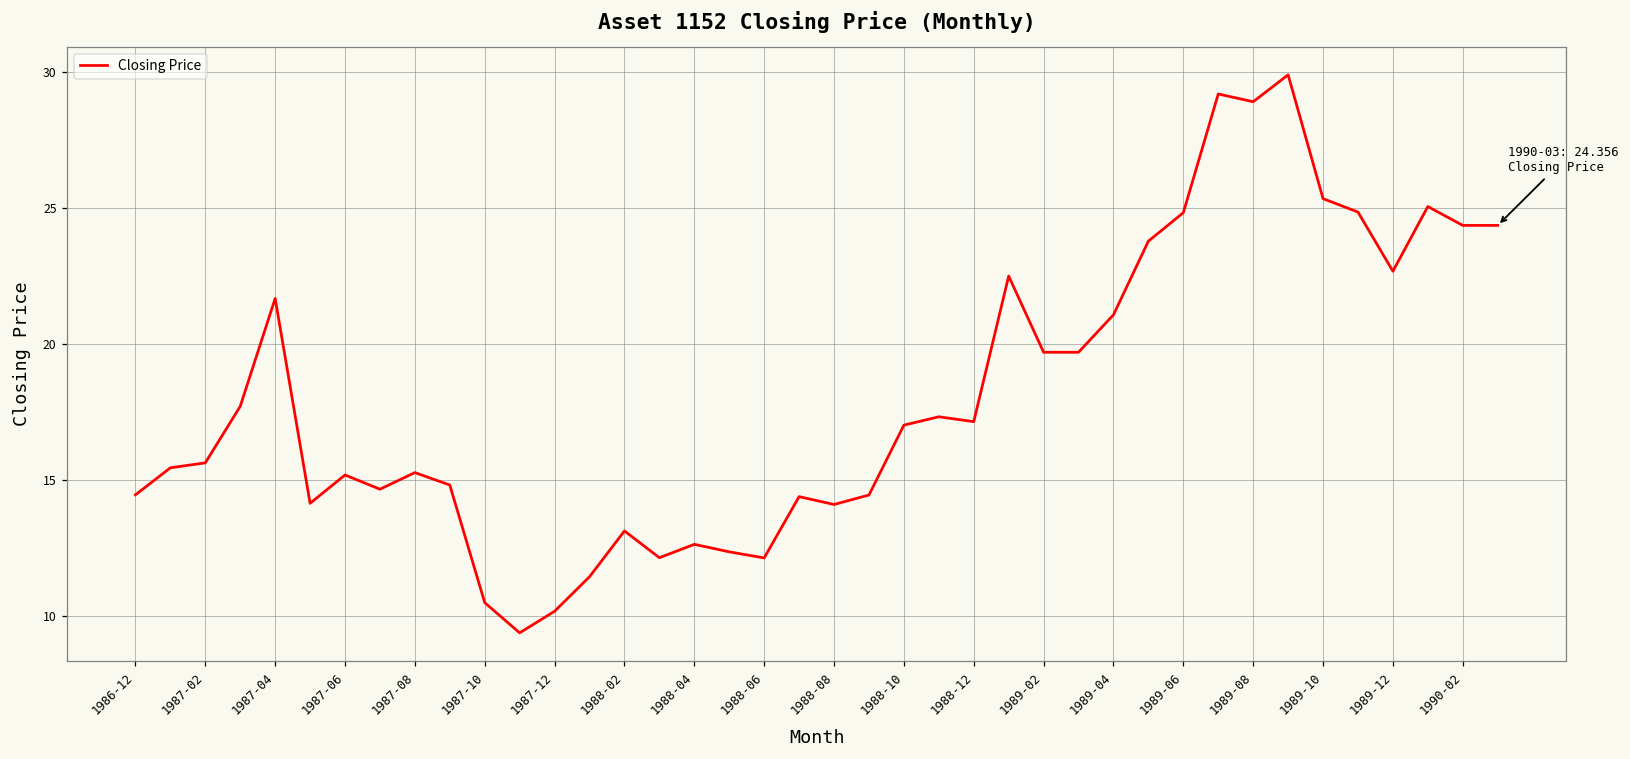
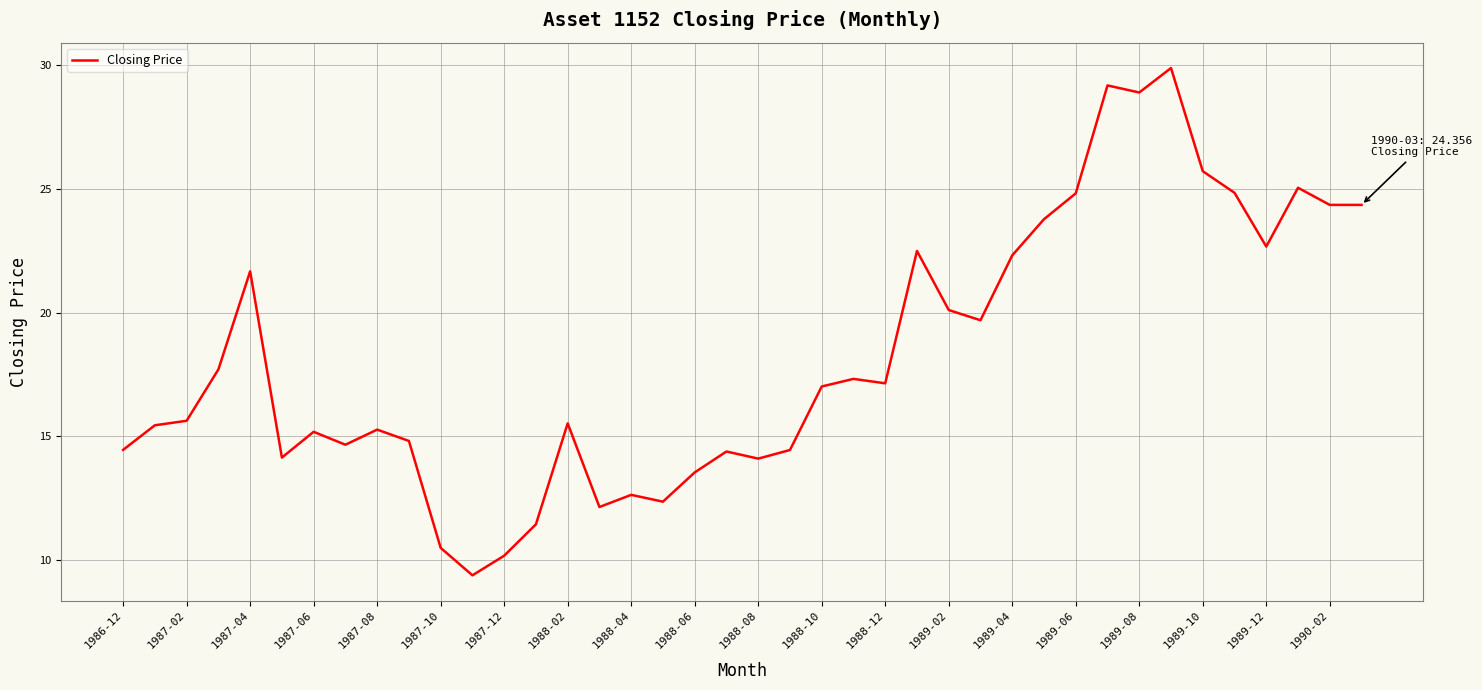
  {
    "1986-12": 14.4,
    "1987-02": 15.6,
    "1987-04": 21.7,
    "1987-06": 15.2,
    "1987-08": 15.3,
    "1987-10": 10.5,
    "1987-12": 10.2,
-   "1988-02": 13.1,
+   "1988-02": 15.5,
    "1988-04": 12.6,
-   "1988-06": 12.1,
+   "1988-06": 13.5,
    "1988-08": 14.1,
    "1988-10": 17.0,
    "1988-12": 17.1,
-   "1989-02": 19.7,
-   "1989-04": 21.1,
+   "1989-02": 20.1,
+   "1989-04": 22.3,
    "1989-06": 24.8,
    "1989-08": 28.9,
-   "1989-10": 25.3,
+   "1989-10": 25.7,
    "1989-12": 22.7,
    "1990-02": 24.4
  }
